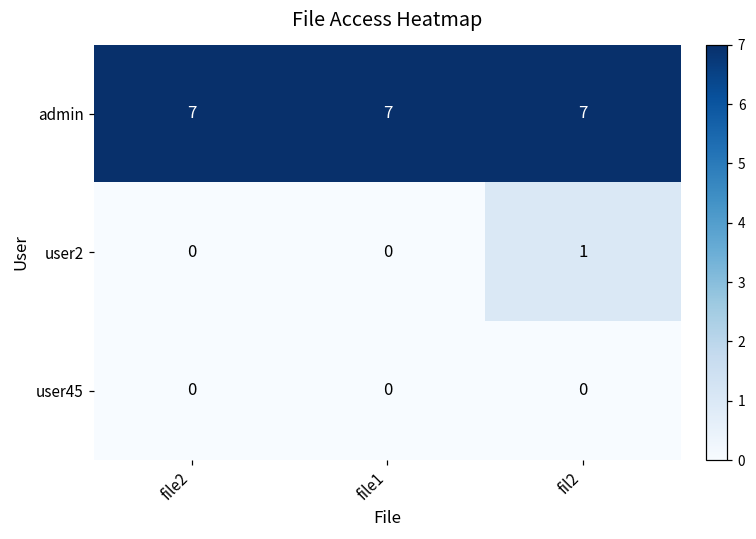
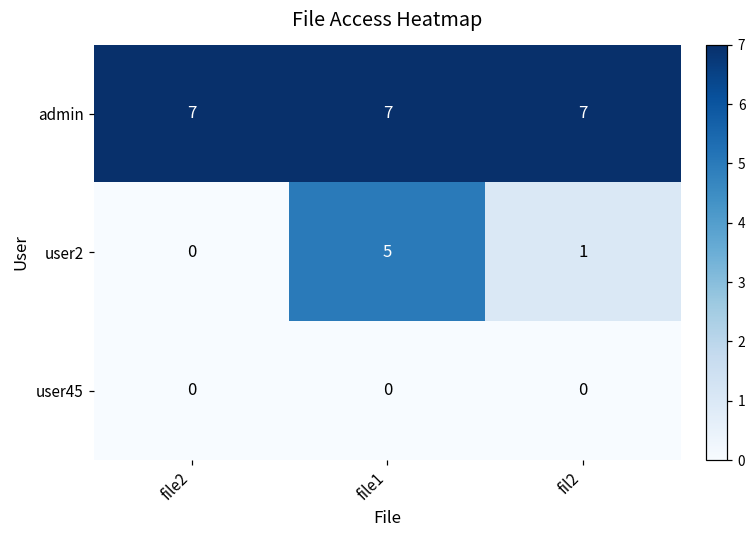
  {
    "admin": {
      "file2": 7,
      "file1": 7,
      "fil2": 7
    },
    "user2": {
      "file2": 0,
-     "file1": 0,
+     "file1": 5,
      "fil2": 1
    },
    "user45": {
      "file2": 0,
      "file1": 0,
      "fil2": 0
    }
  }
